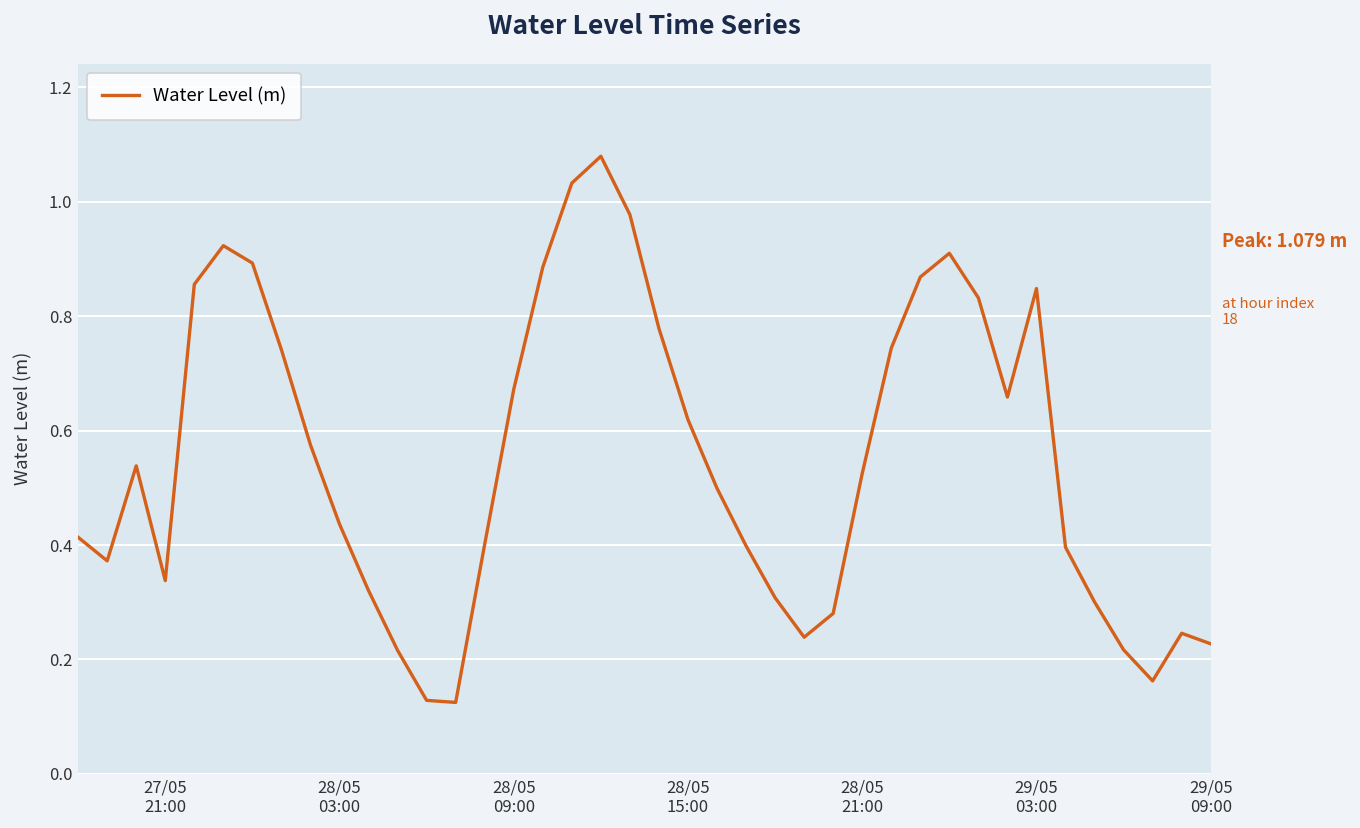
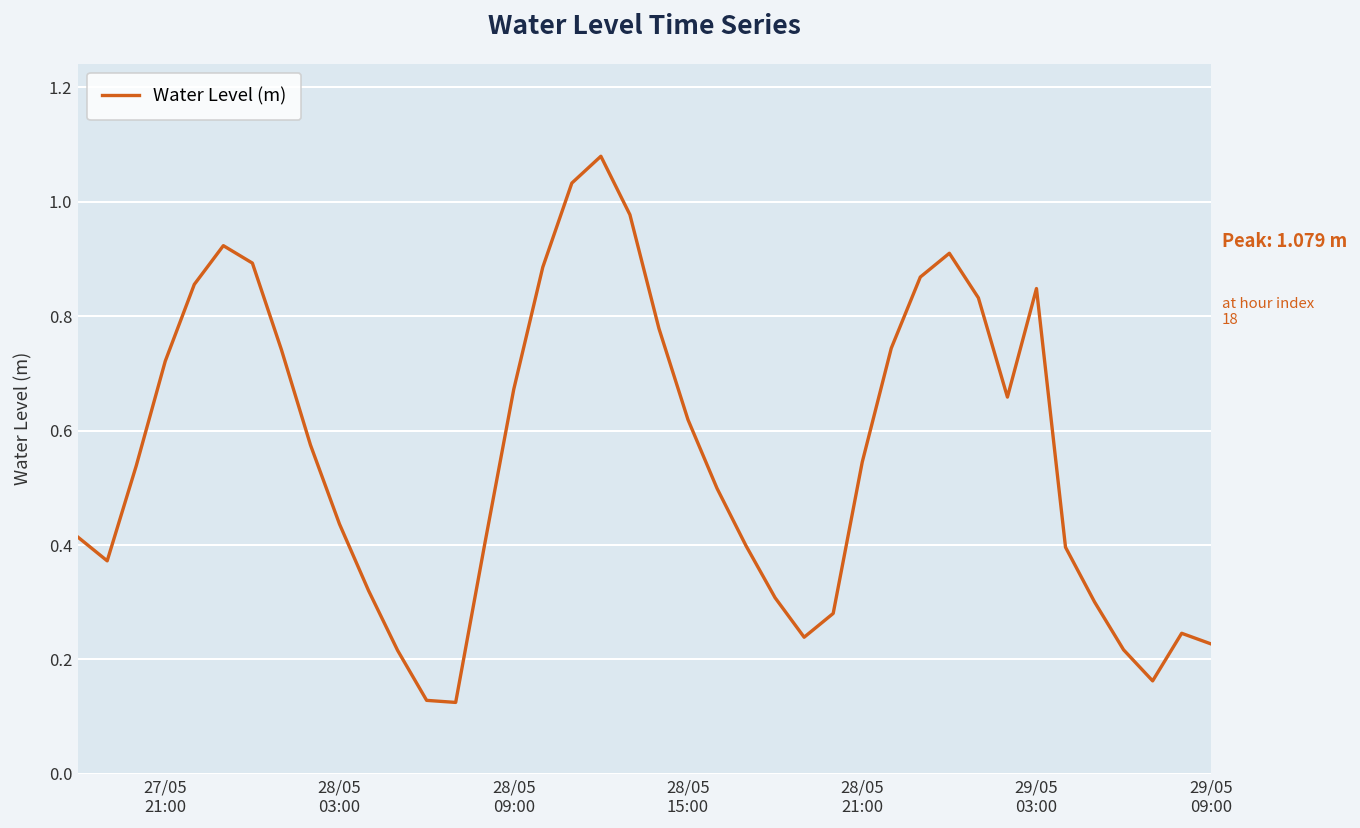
  {
-   "27/05 21:00": 0.34,
+   "27/05 21:00": 0.72,
    "28/05 03:00": 0.44,
    "28/05 09:00": 0.67,
    "28/05 15:00": 0.62,
-   "28/05 21:00": 0.53,
+   "28/05 21:00": 0.54,
    "29/05 03:00": 0.85,
    "29/05 09:00": 0.23
  }
